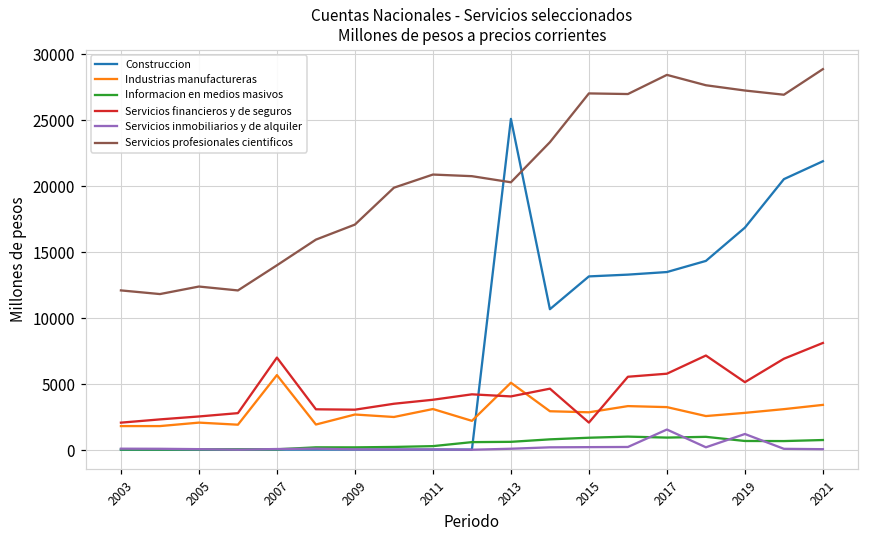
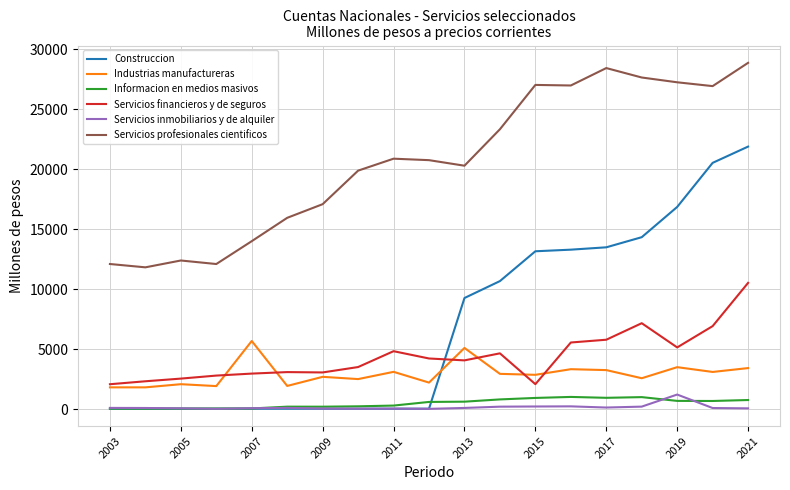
  {
    "Construccion": {
-     "2013": 25100,
+     "2013": 9300,
      "2015": 13200,
      "2017": 13500,
      "2019": 16900,
      "2021": 21900
    },
    "Industrias manufactureras": {
      "2003": 1800,
      "2005": 2100,
      "2007": 5700,
      "2009": 2700,
      "2011": 3100,
      "2013": 5100,
      "2015": 2900,
      "2017": 3300,
-     "2019": 2800,
+     "2019": 3500,
      "2021": 3400
    },
    "Informacion en medios masivos": {
      "2011": 300,
      "2013": 600,
      "2015": 900,
      "2017": 900,
      "2019": 700,
      "2021": 800
    },
    "Servicios financieros y de seguros": {
      "2003": 2100,
      "2005": 2500,
-     "2007": 7000,
+     "2007": 3000,
      "2009": 3100,
-     "2011": 3800,
+     "2011": 4800,
      "2013": 4100,
      "2015": 2100,
      "2017": 5800,
      "2019": 5100,
-     "2021": 8100
+     "2021": 10500
    },
    "Servicios inmobiliarios y de alquiler": {
      "2013": 100,
      "2015": 200,
-     "2017": 1600,
+     "2017": 100,
      "2019": 1200,
      "2021": 100
    },
    "Servicios profesionales cientificos": {
      "2003": 12100,
      "2005": 12400,
      "2007": 14000,
      "2009": 17100,
      "2011": 20900,
      "2013": 20300,
      "2015": 27000,
      "2017": 28400,
      "2019": 27300,
      "2021": 28900
    }
  }
